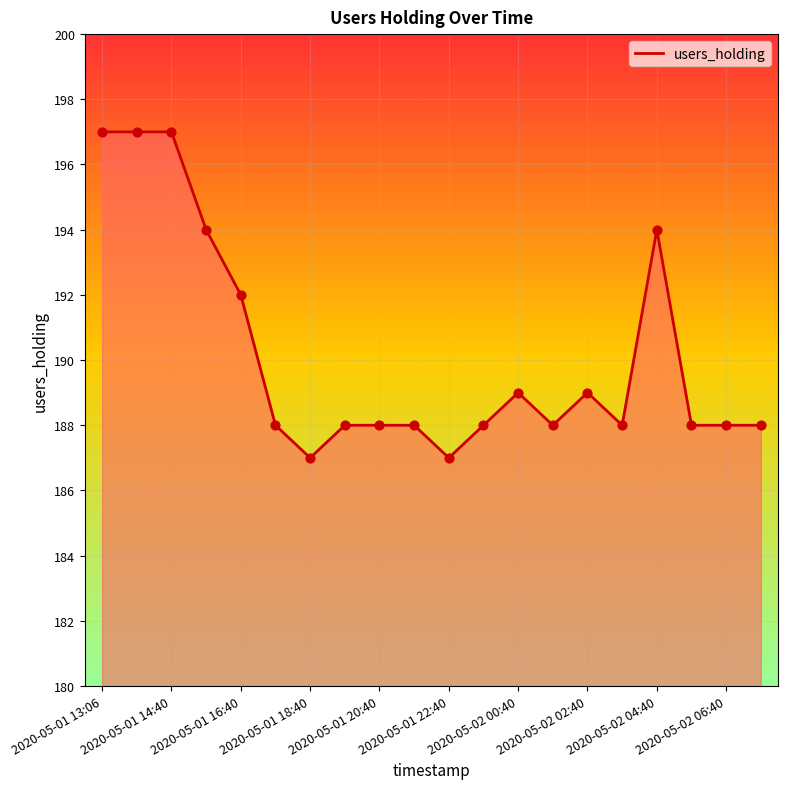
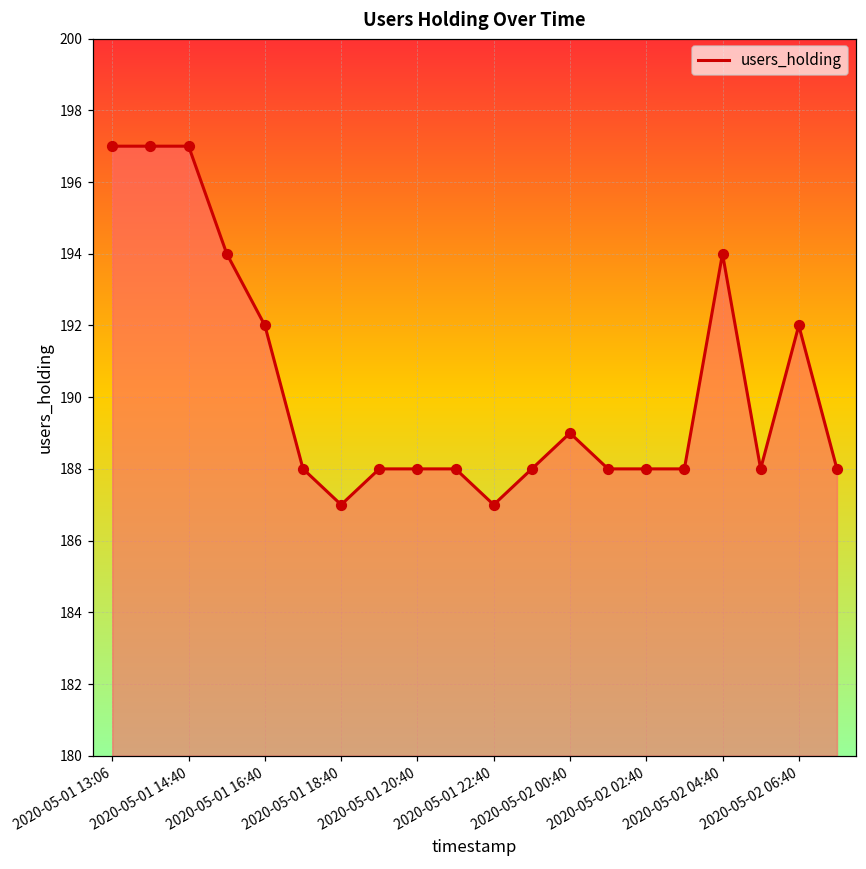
  {
    "2020-05-01 13:06": 197,
    "2020-05-01 14:40": 197,
    "2020-05-01 16:40": 192,
    "2020-05-01 18:40": 187,
    "2020-05-01 20:40": 188,
    "2020-05-01 22:40": 187,
    "2020-05-02 00:40": 189,
-   "2020-05-02 02:40": 189,
+   "2020-05-02 02:40": 188,
    "2020-05-02 04:40": 194,
-   "2020-05-02 06:40": 188
+   "2020-05-02 06:40": 192
  }
